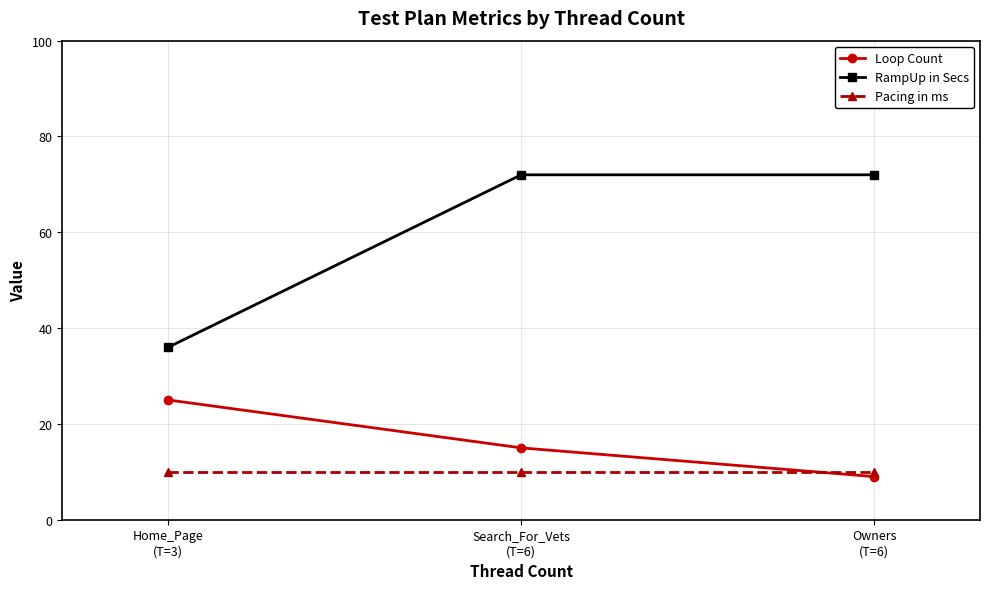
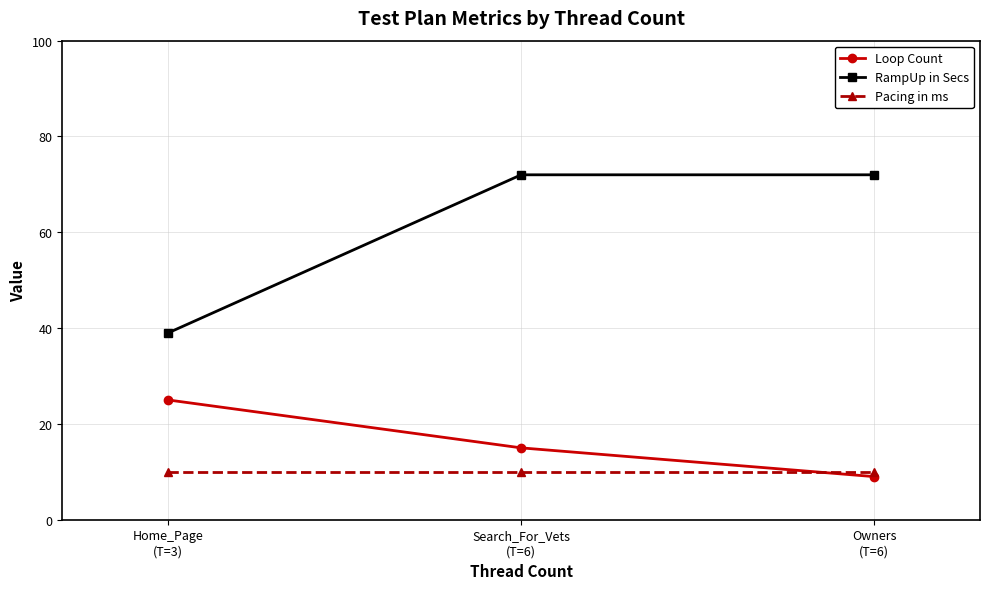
  {
    "RampUp in Secs": {
-     "Home_Page (T=3)": 36,
+     "Home_Page (T=3)": 39,
      "Search_For_Vets (T=6)": 72,
      "Owners (T=6)": 72
    }
  }
